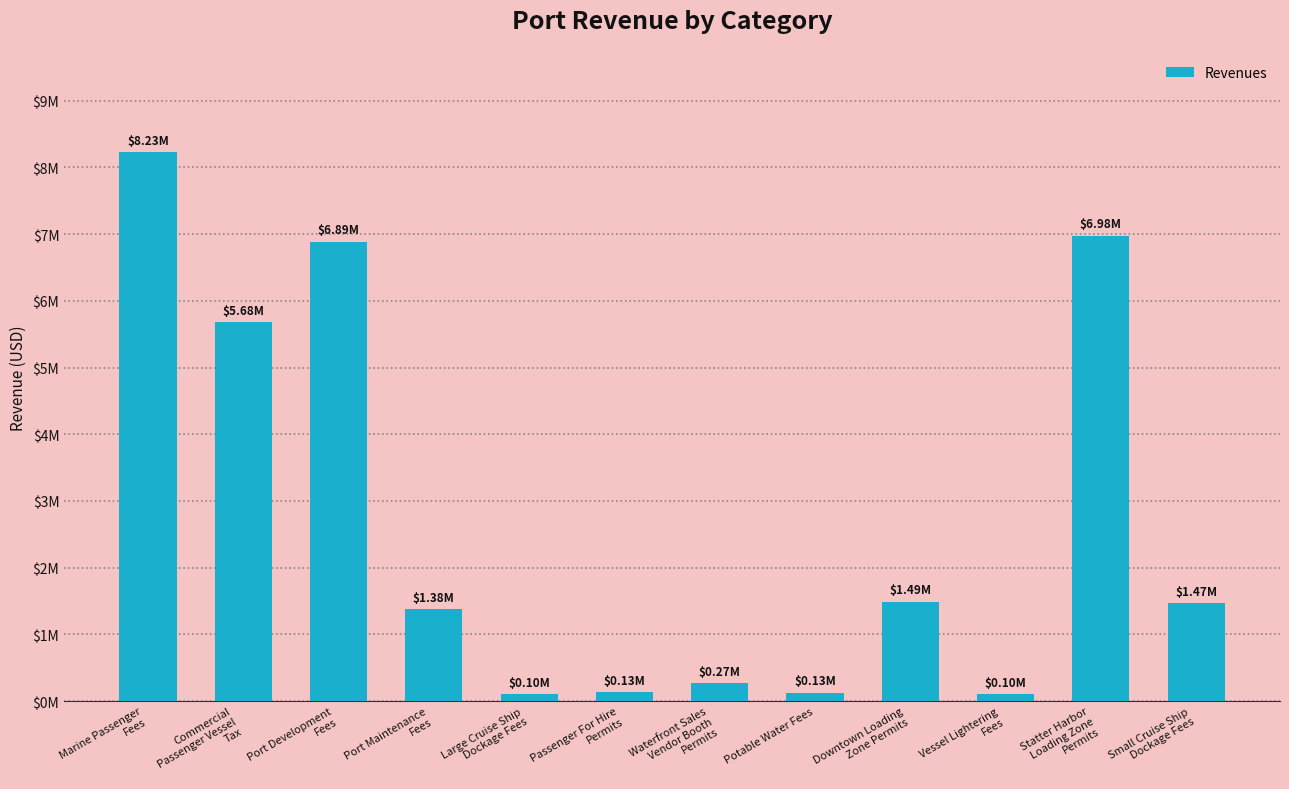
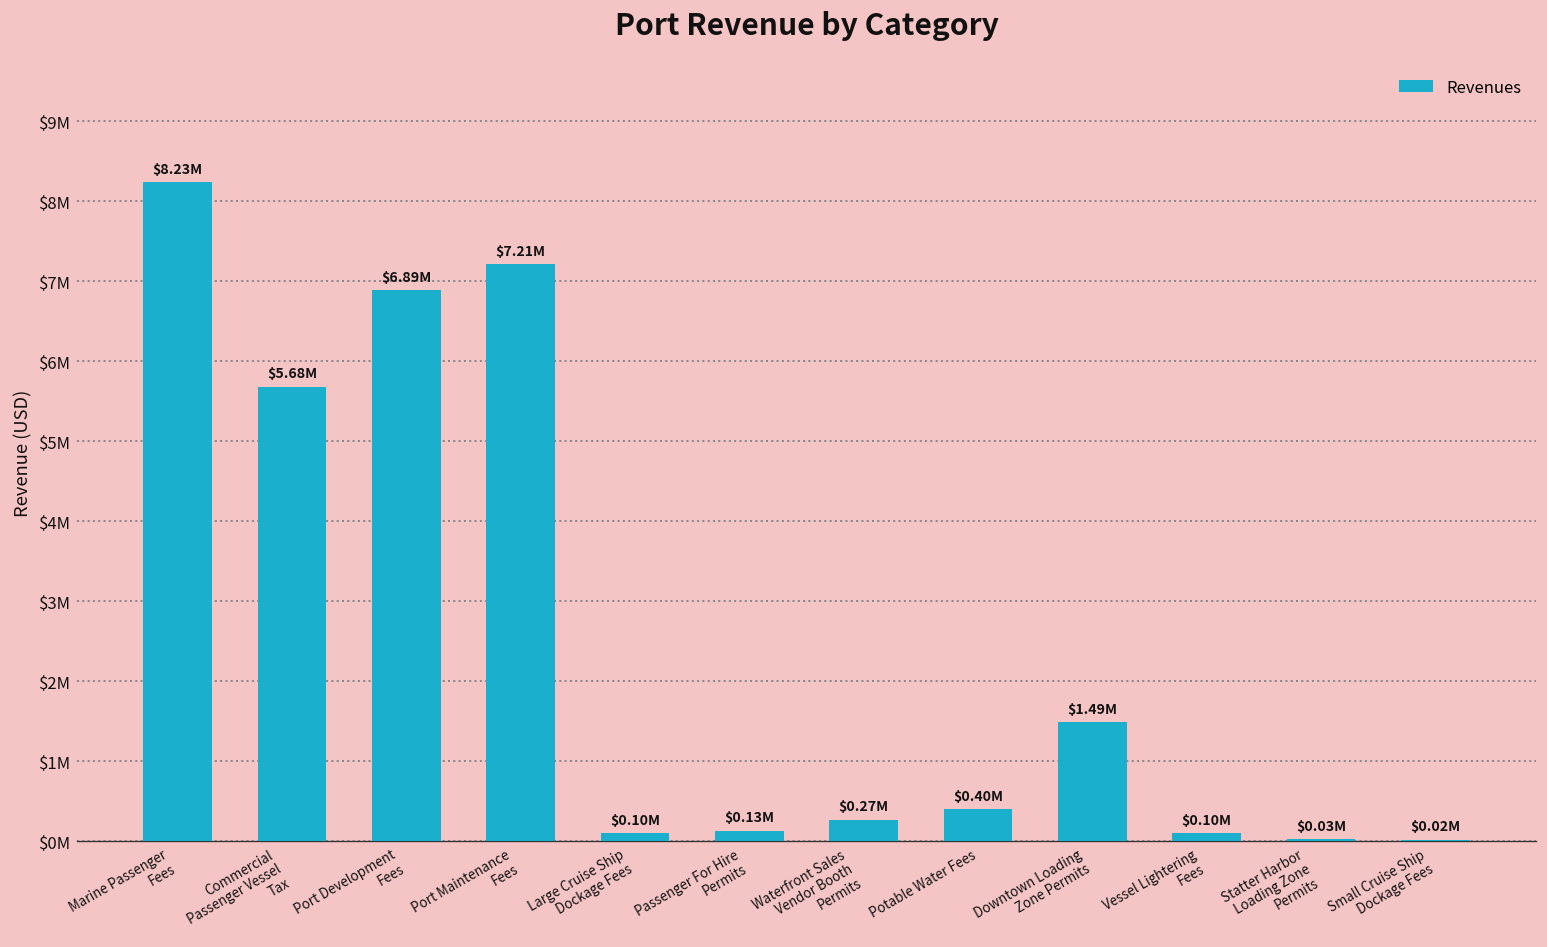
  {
    "Marine Passenger Fees": "$8.23M",
    "Commercial Passenger Vessel Tax": "$5.68M",
    "Port Development Fees": "$6.89M",
-   "Port Maintenance Fees": "$1.38M",
+   "Port Maintenance Fees": "$7.21M",
    "Large Cruise Ship Dockage Fees": "$0.10M",
    "Passenger For Hire Permits": "$0.13M",
    "Waterfront Sales Vendor Booth Permits": "$0.27M",
-   "Potable Water Fees": "$0.13M",
+   "Potable Water Fees": "$0.40M",
    "Downtown Loading Zone Permits": "$1.49M",
    "Vessel Lightering Fees": "$0.10M",
-   "Statter Harbor Loading Zone Permits": "$6.98M",
-   "Small Cruise Ship Dockage Fees": "$1.47M"
+   "Statter Harbor Loading Zone Permits": "$0.03M",
+   "Small Cruise Ship Dockage Fees": "$0.02M"
  }
